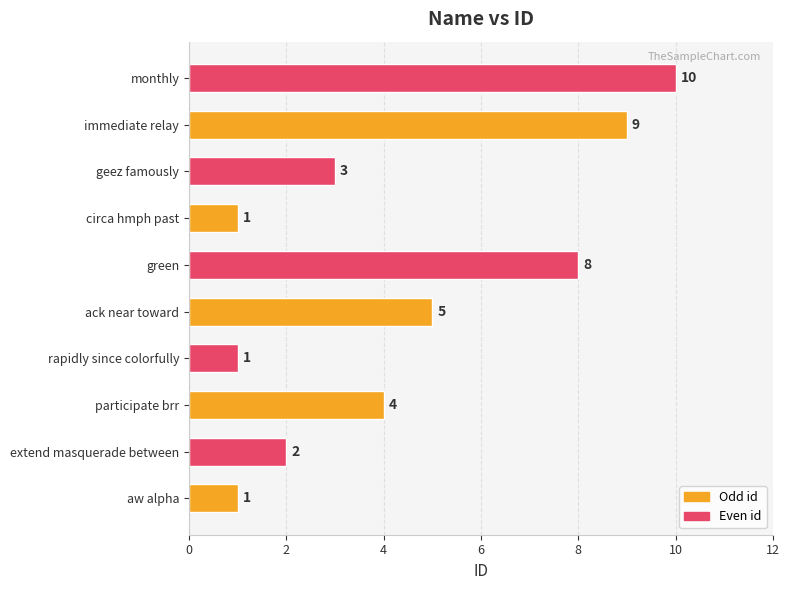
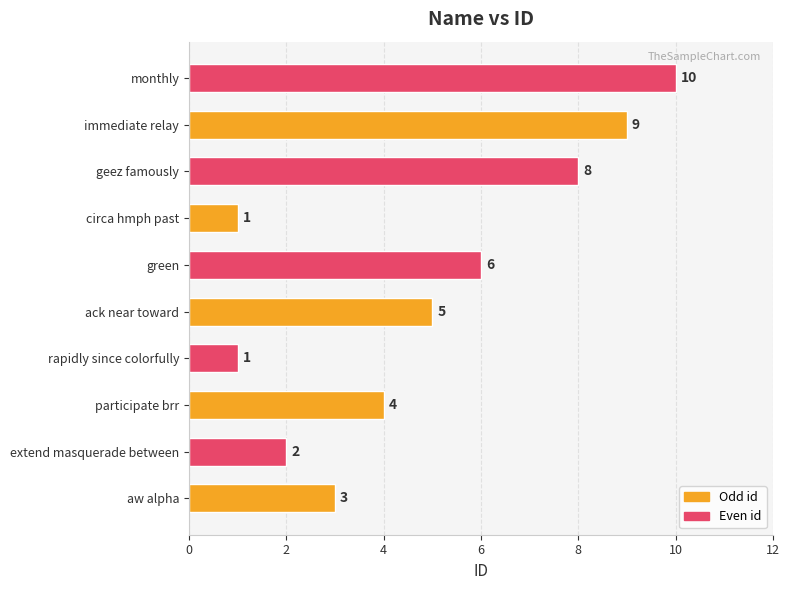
  {
    "monthly": 10,
    "immediate relay": 9,
-   "geez famously": 3,
+   "geez famously": 8,
    "circa hmph past": 1,
-   "green": 8,
+   "green": 6,
    "ack near toward": 5,
    "rapidly since colorfully": 1,
    "participate brr": 4,
    "extend masquerade between": 2,
-   "aw alpha": 1
+   "aw alpha": 3
  }
